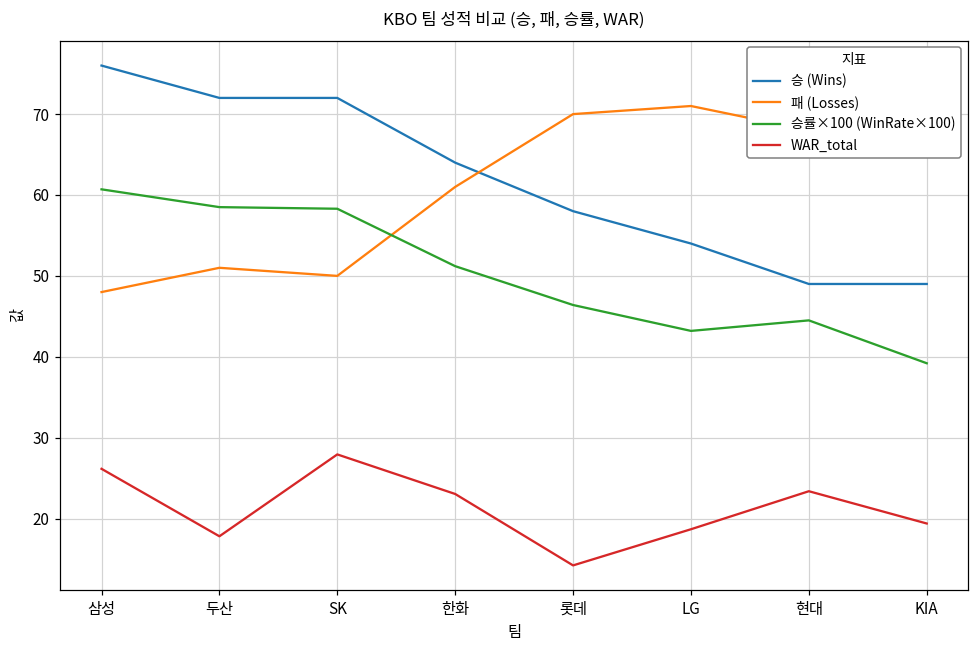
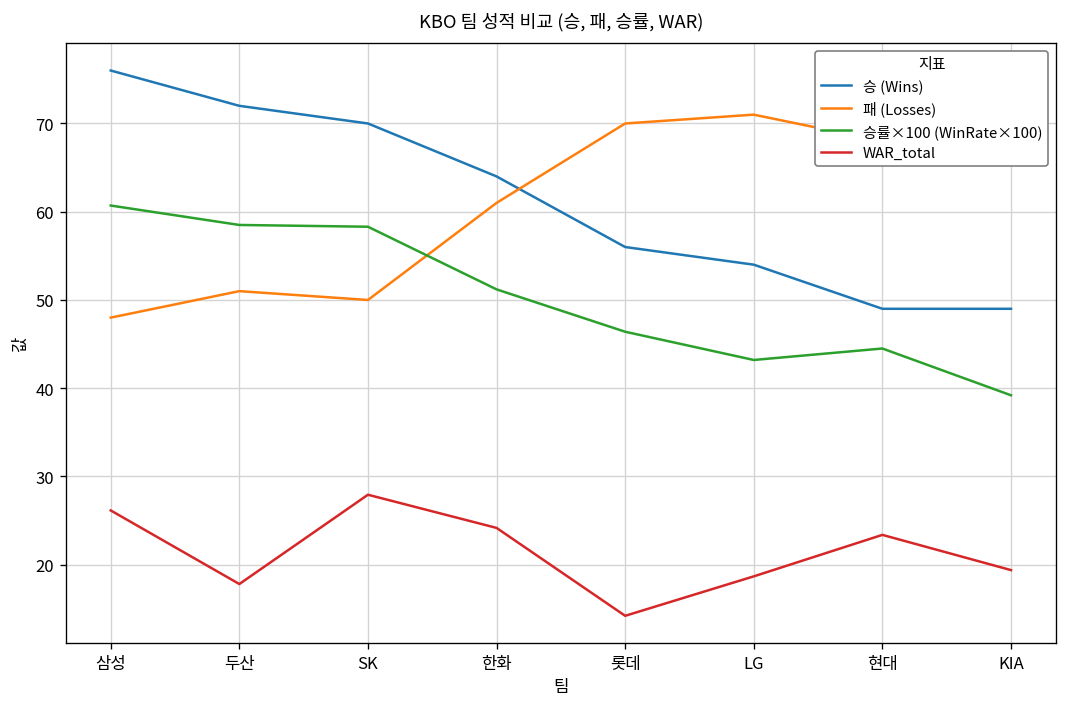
  {
    "승 (Wins)": {
      "삼성": 76,
      "두산": 72,
-     "SK": 72,
+     "SK": 70,
      "한화": 64,
-     "롯데": 58,
+     "롯데": 56,
      "LG": 54,
      "현대": 49,
      "KIA": 49
    },
    "패 (Losses)": {
      "삼성": 48,
      "두산": 51,
      "SK": 50,
      "한화": 61,
      "롯데": 70,
      "LG": 71
    },
    "승률×100 (WinRate×100)": {
      "삼성": 61,
      "두산": 59,
      "SK": 58,
      "한화": 51,
      "롯데": 46,
      "LG": 43,
      "현대": 45,
      "KIA": 39
    },
    "WAR_total": {
      "삼성": 26,
      "두산": 18,
      "SK": 28,
-     "한화": 23,
+     "한화": 24,
      "롯데": 14,
      "LG": 19,
      "현대": 23,
      "KIA": 19
    }
  }
